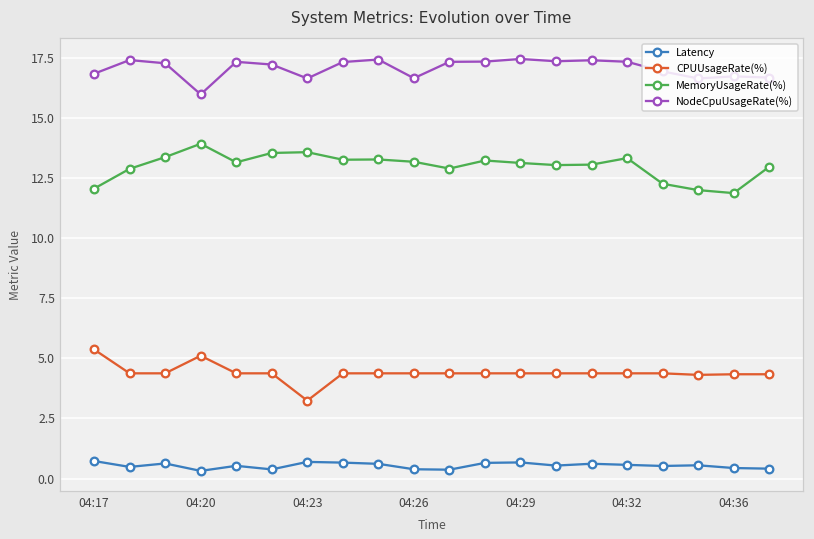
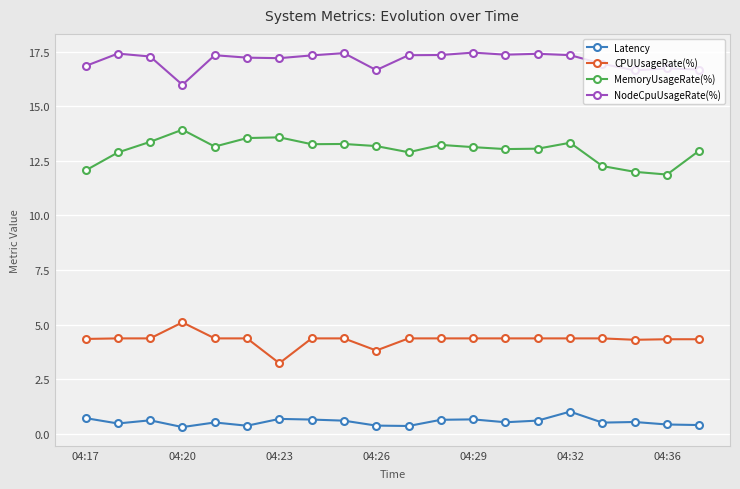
  {
    "Latency": {
      "04:17": 0.7,
      "04:20": 0.3,
      "04:23": 0.7,
      "04:26": 0.4,
      "04:29": 0.7,
-     "04:32": 0.6,
+     "04:32": 1.0,
      "04:36": 0.4
    },
    "CPUUsageRate(%)": {
-     "04:17": 5.4,
+     "04:17": 4.4,
      "04:20": 5.1,
      "04:23": 3.2,
-     "04:26": 4.4,
+     "04:26": 3.8,
      "04:29": 4.4,
      "04:32": 4.4,
      "04:36": 4.3
    },
    "MemoryUsageRate(%)": {
      "04:17": 12.1,
      "04:20": 13.9,
      "04:23": 13.6,
      "04:26": 13.2,
      "04:29": 13.1,
      "04:32": 13.3,
      "04:36": 11.9
    },
    "NodeCpuUsageRate(%)": {
      "04:17": 16.8,
      "04:20": 16.0,
-     "04:23": 16.6,
+     "04:23": 17.2,
      "04:26": 16.6,
      "04:29": 17.5,
      "04:32": 17.3
    }
  }
